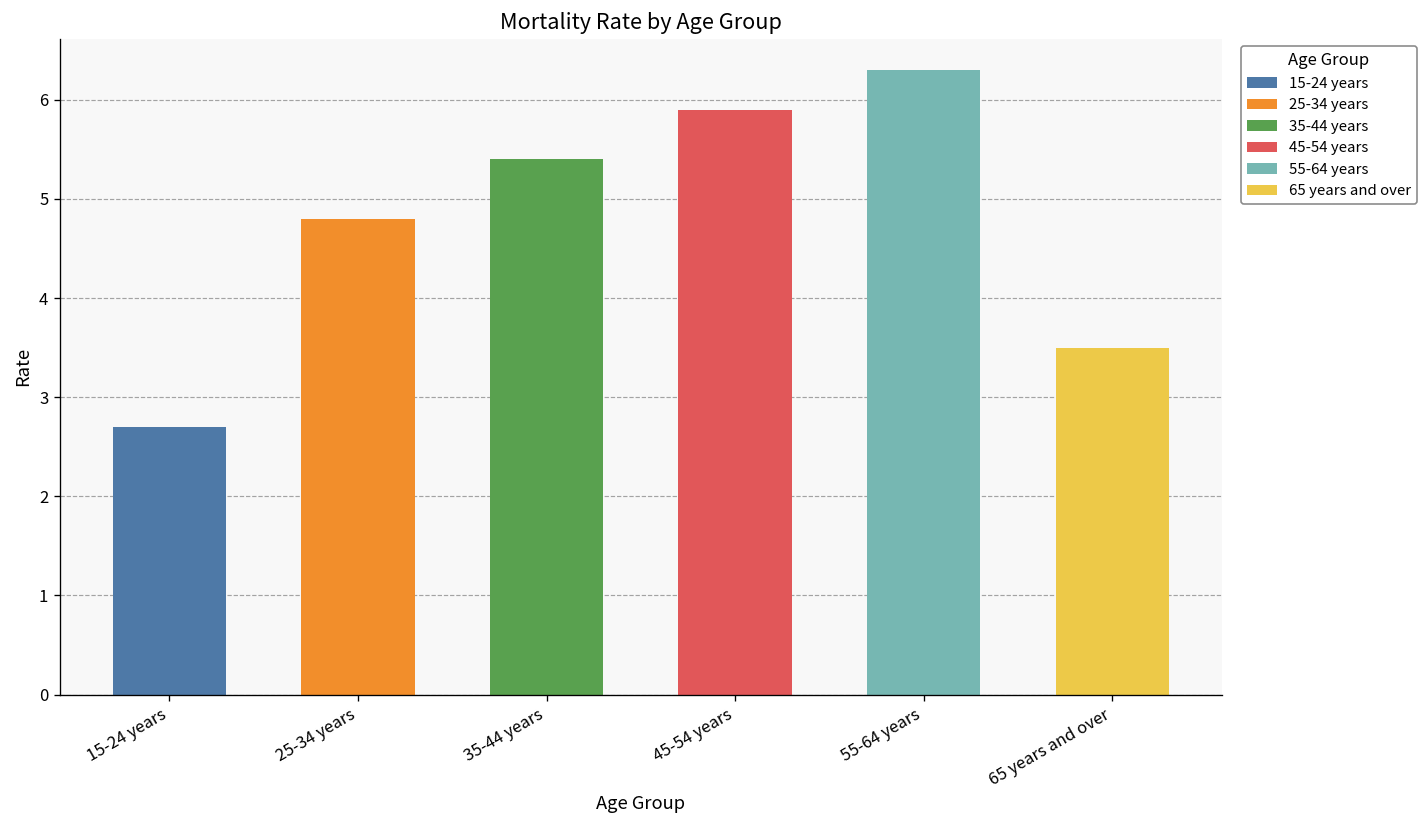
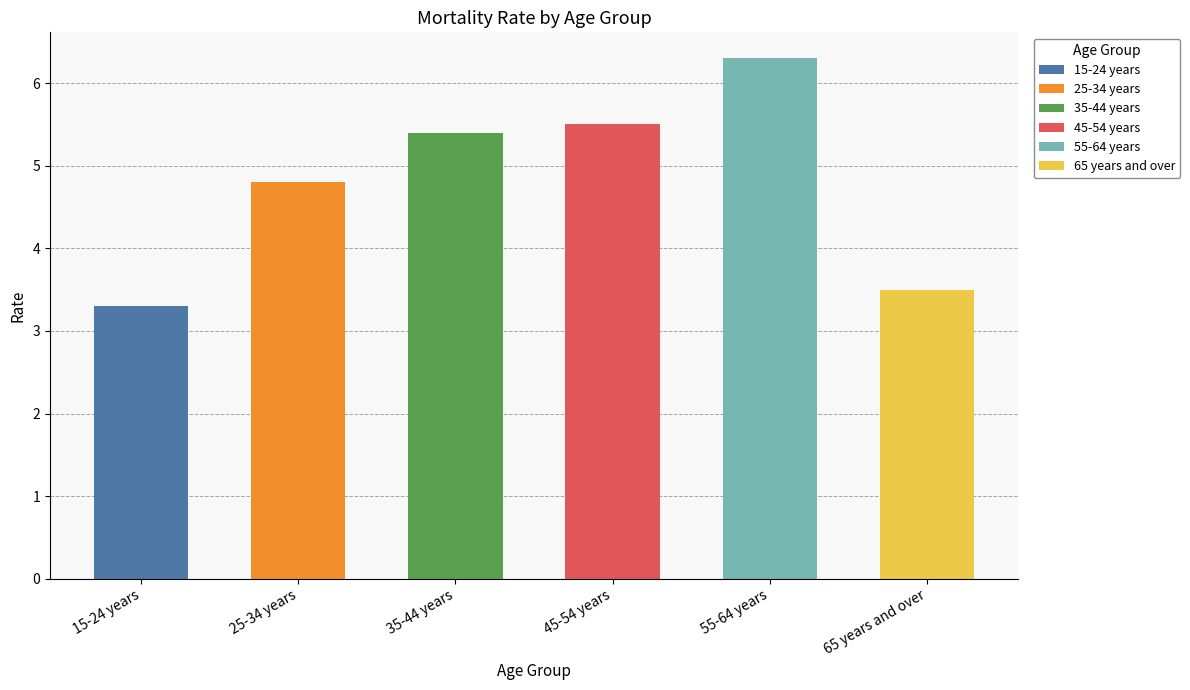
  {
-   "15-24 years": 2.7,
+   "15-24 years": 3.3,
    "25-34 years": 4.8,
    "35-44 years": 5.4,
-   "45-54 years": 5.9,
+   "45-54 years": 5.5,
    "55-64 years": 6.3,
    "65 years and over": 3.5
  }
